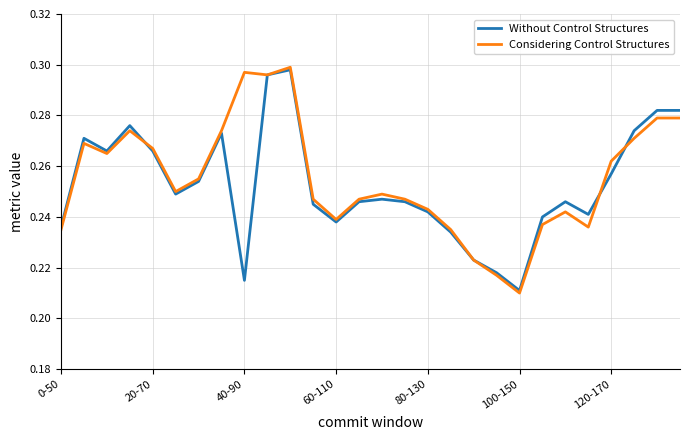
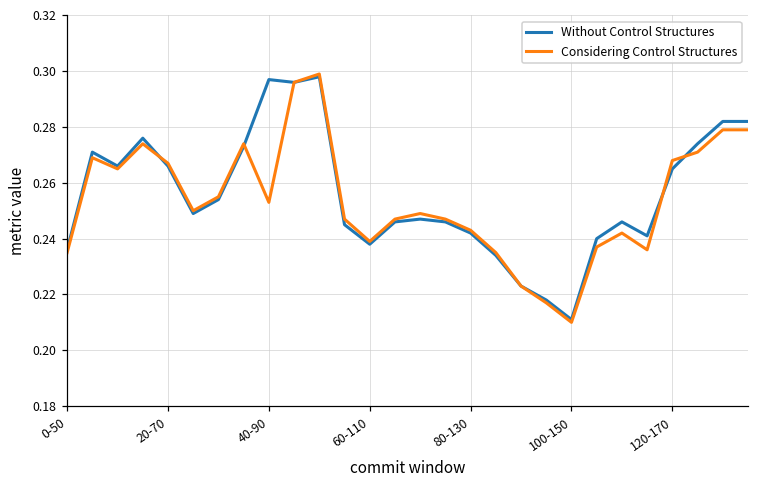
  {
    "Without Control Structures": {
-     "40-90": 0.215,
+     "40-90": 0.297,
      "80-130": 0.242,
      "100-150": 0.211,
-     "120-170": 0.257
+     "120-170": 0.265
    },
    "Considering Control Structures": {
-     "40-90": 0.297,
+     "40-90": 0.253,
      "80-130": 0.243,
      "100-150": 0.210,
-     "120-170": 0.262
+     "120-170": 0.268
    }
  }
